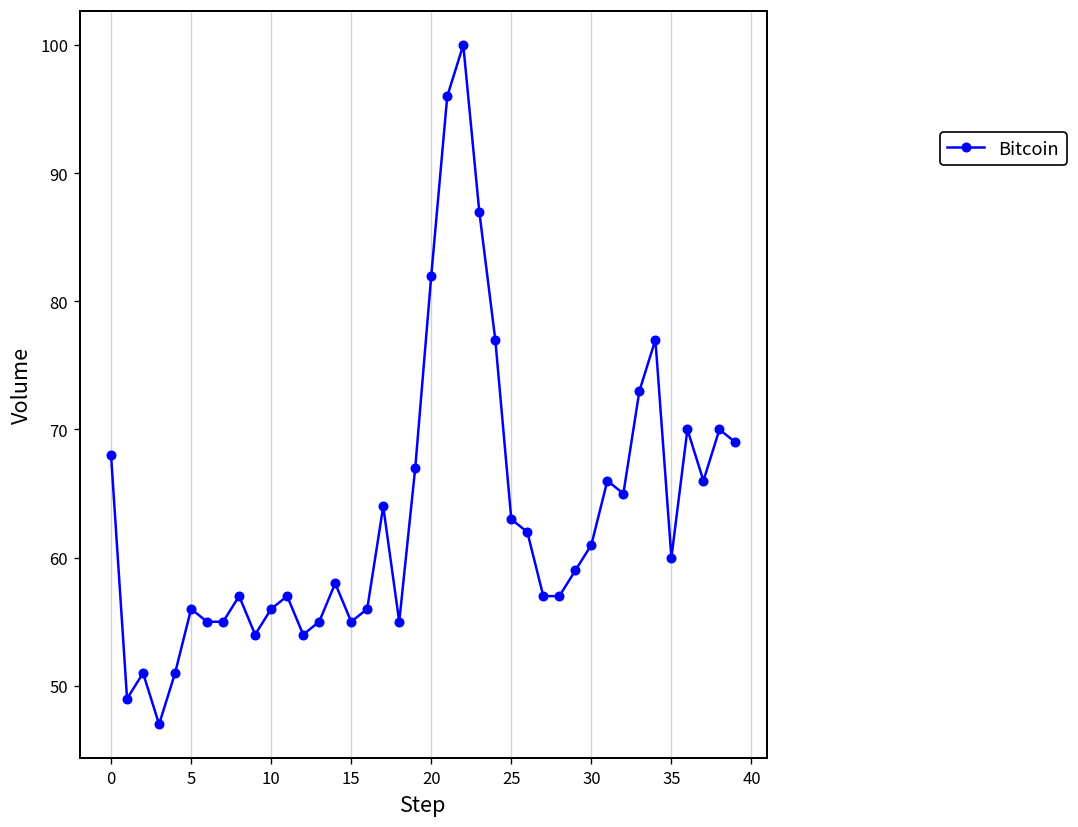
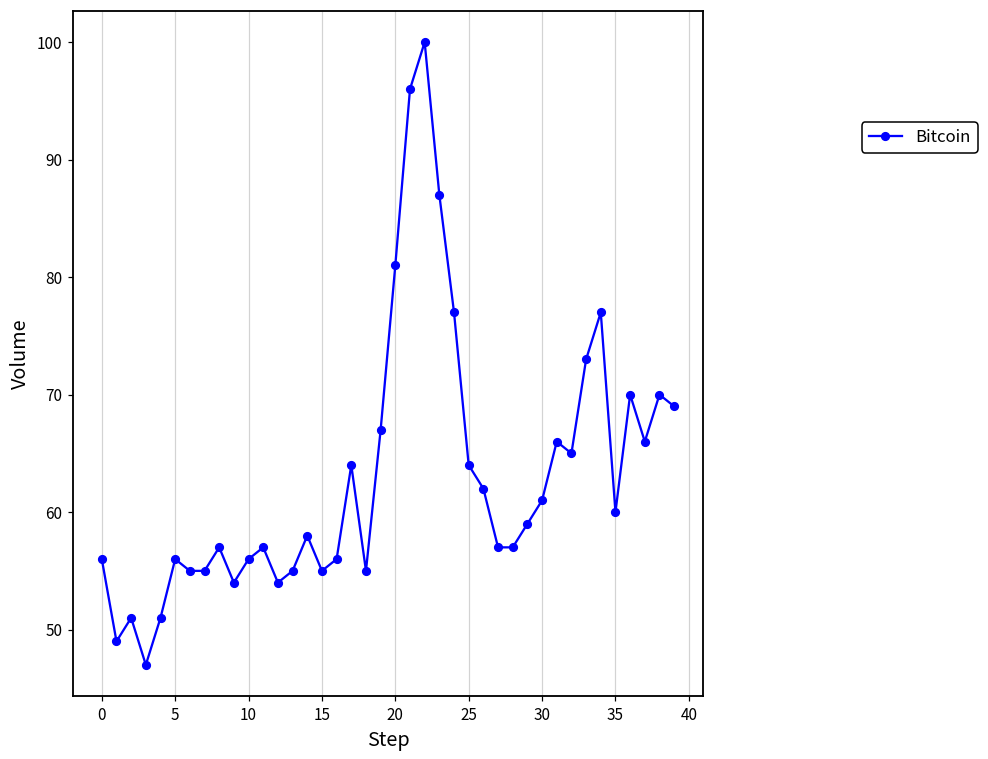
  {
-   "0": 68,
+   "0": 56,
    "5": 56,
    "10": 56,
    "15": 55,
-   "20": 82,
-   "25": 63,
+   "20": 81,
+   "25": 64,
    "30": 61,
    "35": 60
  }
